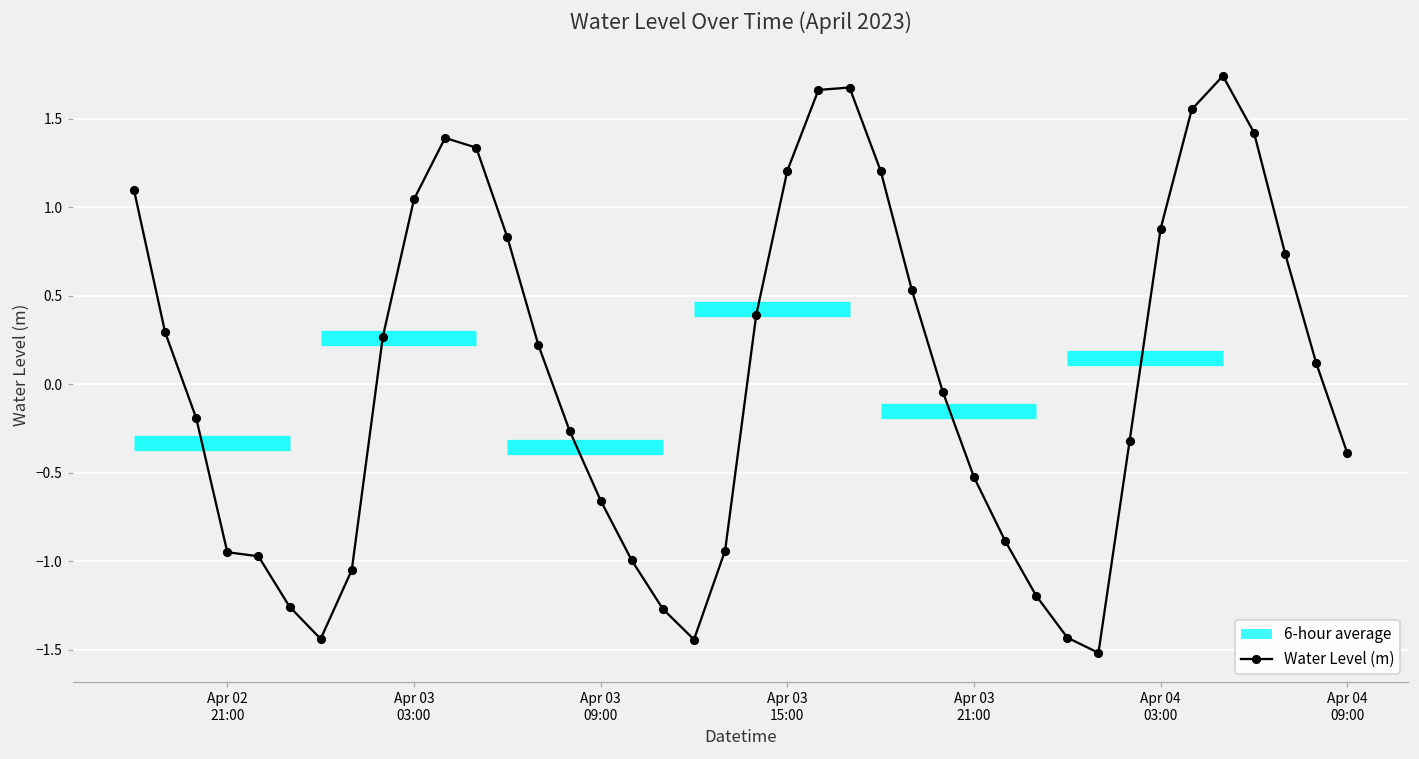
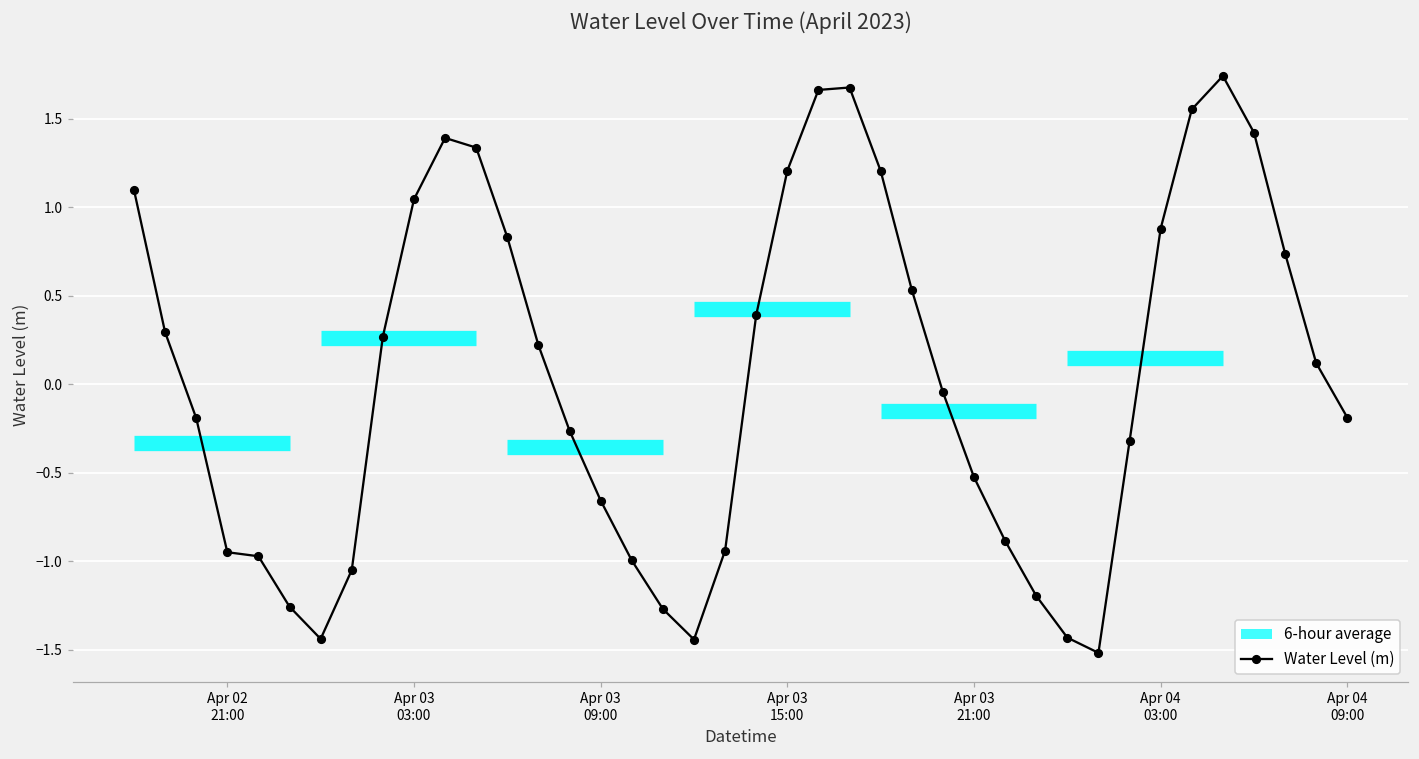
  {
    "Water Level (m)": {
      "Apr 02 21:00": -0.95,
      "Apr 03 03:00": 1.05,
      "Apr 03 09:00": -0.66,
      "Apr 03 15:00": 1.21,
      "Apr 03 21:00": -0.52,
      "Apr 04 03:00": 0.88,
-     "Apr 04 09:00": -0.39
+     "Apr 04 09:00": -0.19
    }
  }
